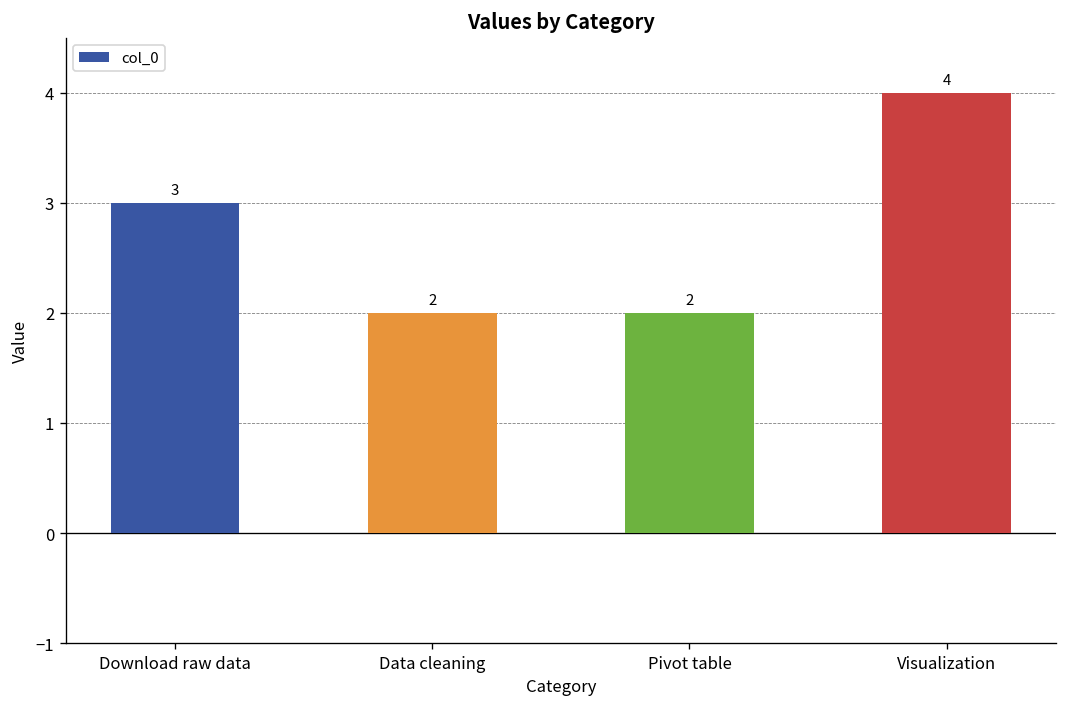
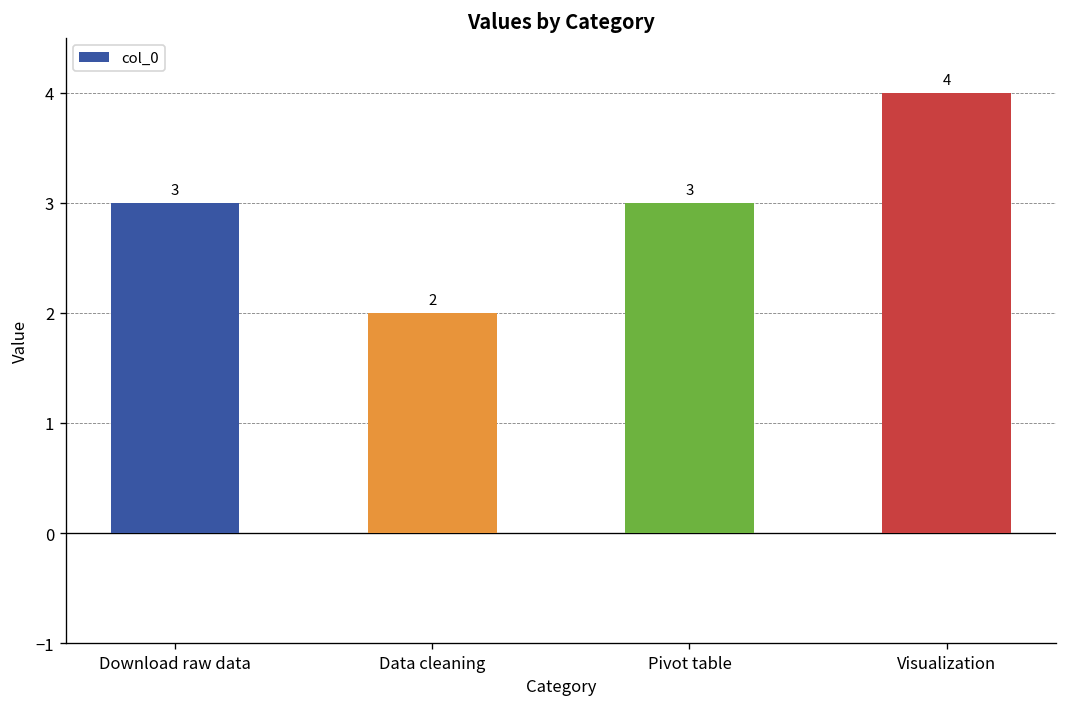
  {
    "Download raw data": 3,
    "Data cleaning": 2,
-   "Pivot table": 2,
+   "Pivot table": 3,
    "Visualization": 4
  }
